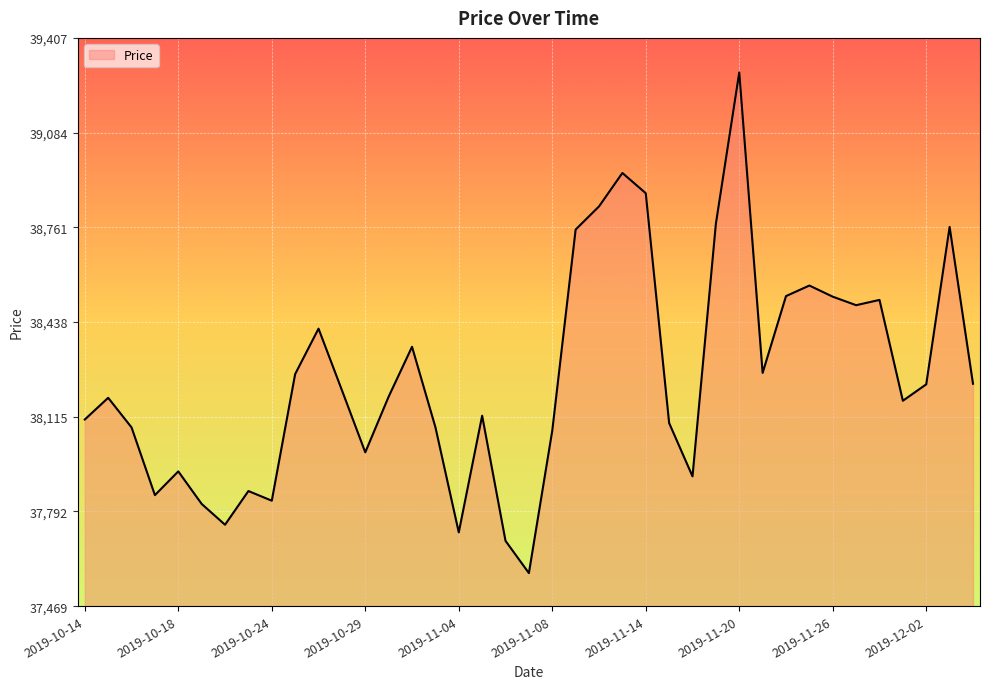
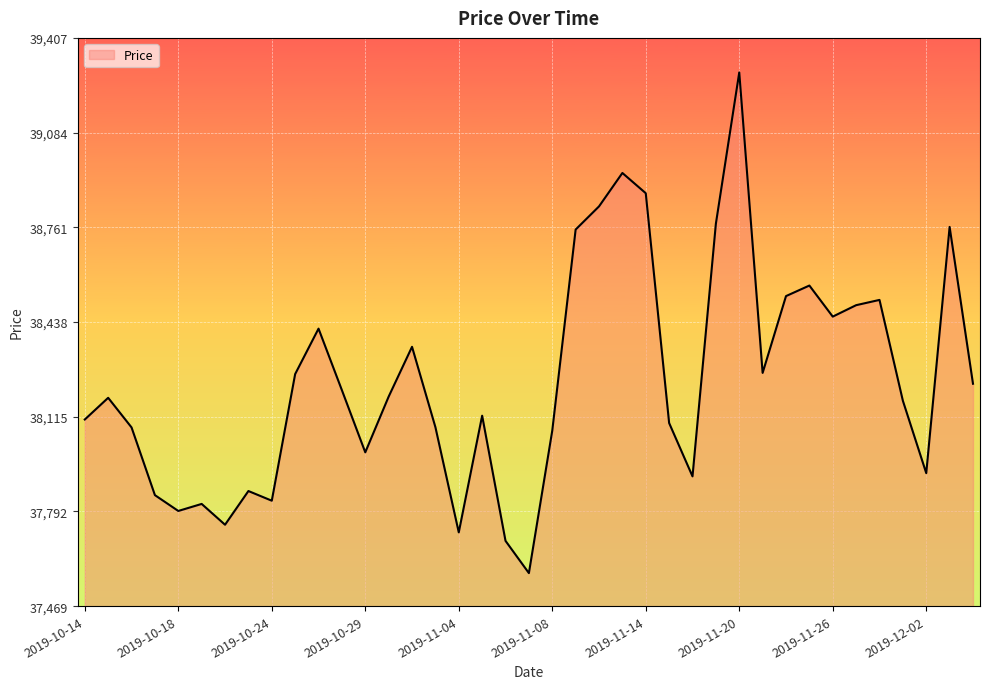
  {
    "2019-10-14": "38,110",
-   "2019-10-18": "37,930",
+   "2019-10-18": "37,790",
    "2019-10-24": "37,830",
    "2019-10-29": "37,990",
    "2019-11-04": "37,720",
    "2019-11-08": "38,070",
    "2019-11-14": "38,880",
    "2019-11-20": "39,290",
-   "2019-11-26": "38,530",
-   "2019-12-02": "38,230"
+   "2019-11-26": "38,460",
+   "2019-12-02": "37,920"
  }
